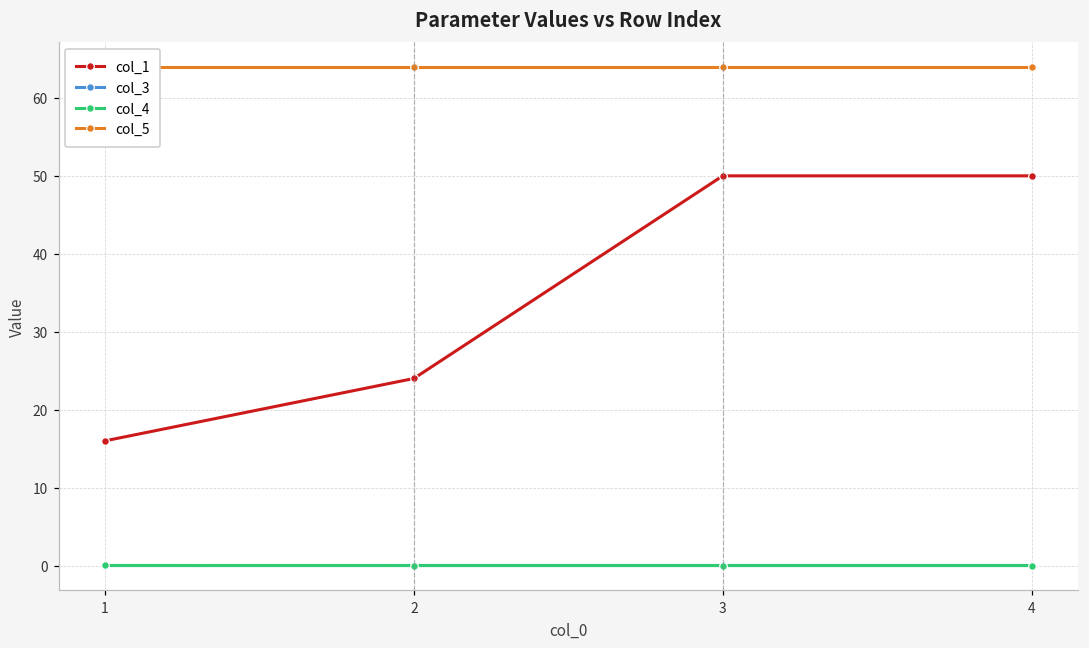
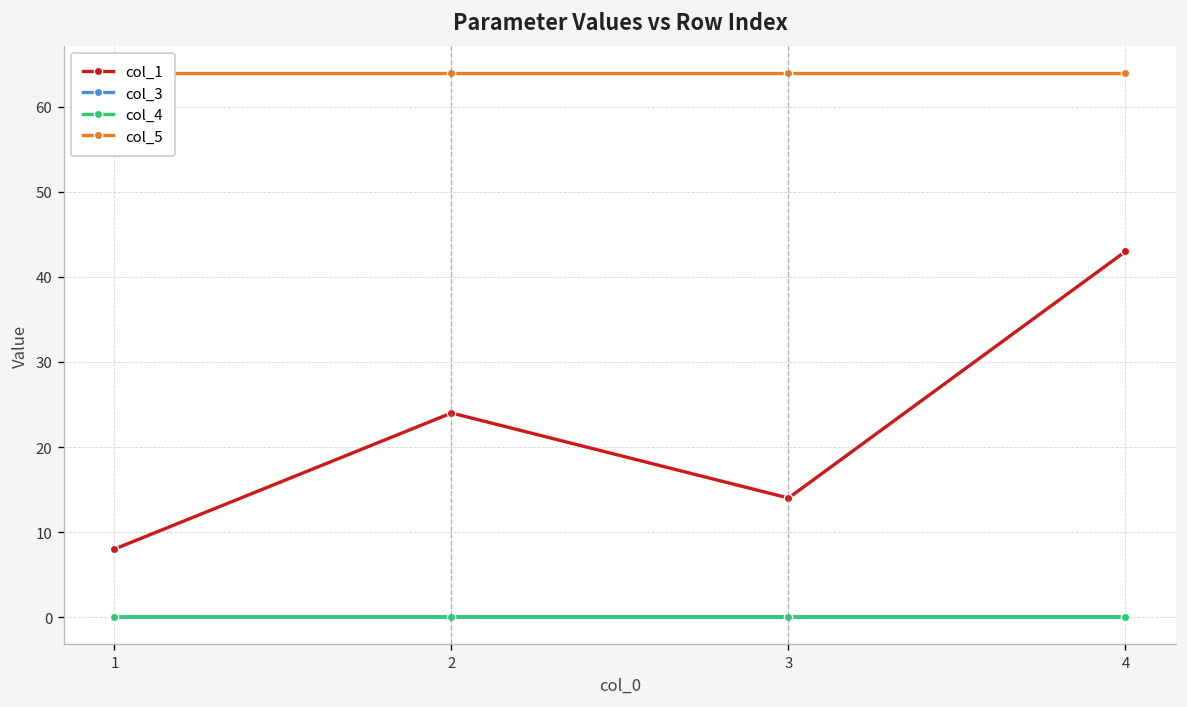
  {
    "col_1": {
-     "1": 16,
+     "1": 8,
      "2": 24,
-     "3": 50,
-     "4": 50
+     "3": 14,
+     "4": 43
    },
    "col_4": {
      "1": 0,
      "2": 0,
      "3": 0,
      "4": 0
    },
    "col_5": {
      "2": 64,
      "3": 64,
      "4": 64
    }
  }
